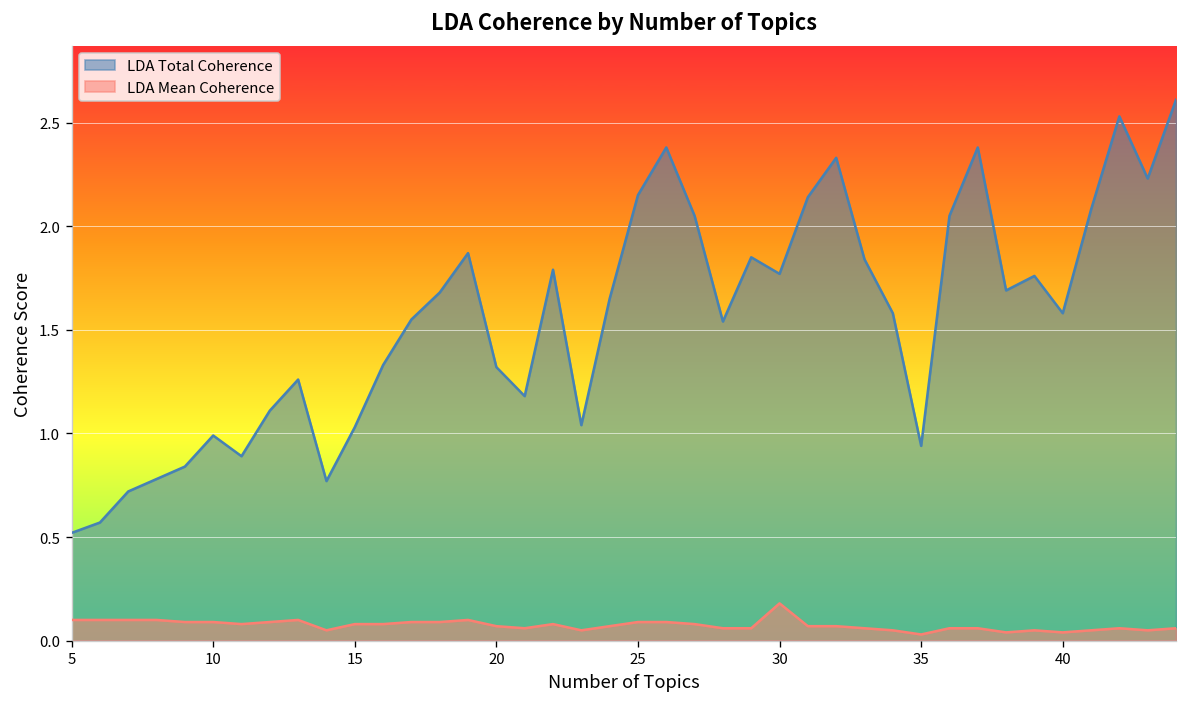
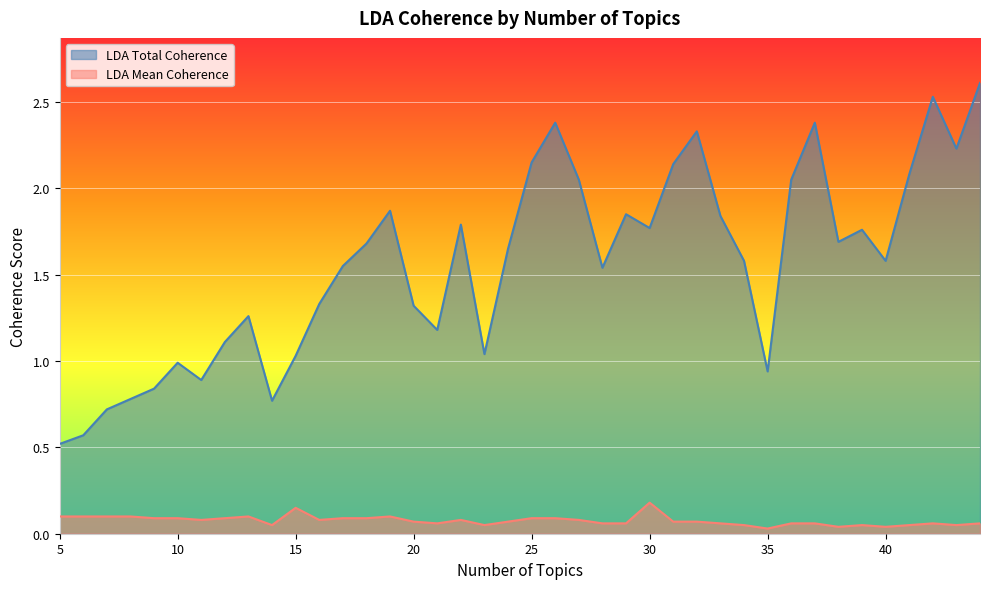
  {
    "LDA Total Coherence": {
      "5": 0.52,
      "10": 0.99,
      "15": 1.03,
      "20": 1.32,
      "25": 2.15,
      "30": 1.77,
      "35": 0.94,
      "40": 1.58
    },
    "LDA Mean Coherence": {
      "5": 0.10,
      "10": 0.09,
-     "15": 0.08,
+     "15": 0.15,
      "20": 0.07,
      "25": 0.09,
      "30": 0.18,
      "35": 0.03,
      "40": 0.04
    }
  }
